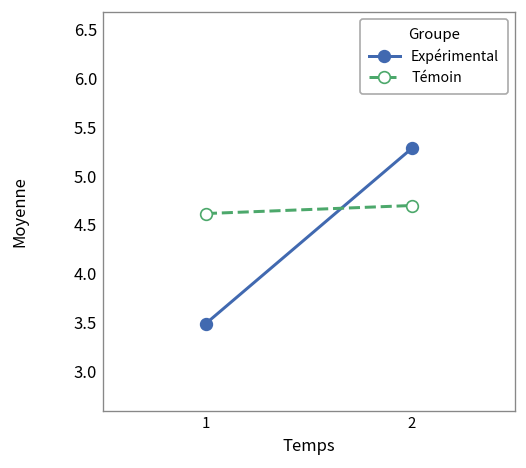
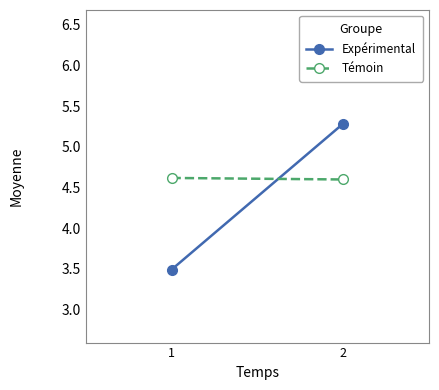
  {
    "Expérimental": {
      "1": 3.5,
      "2": 5.3
    },
    "Témoin": {
      "1": 4.6,
-     "2": 4.7
+     "2": 4.6
    }
  }
